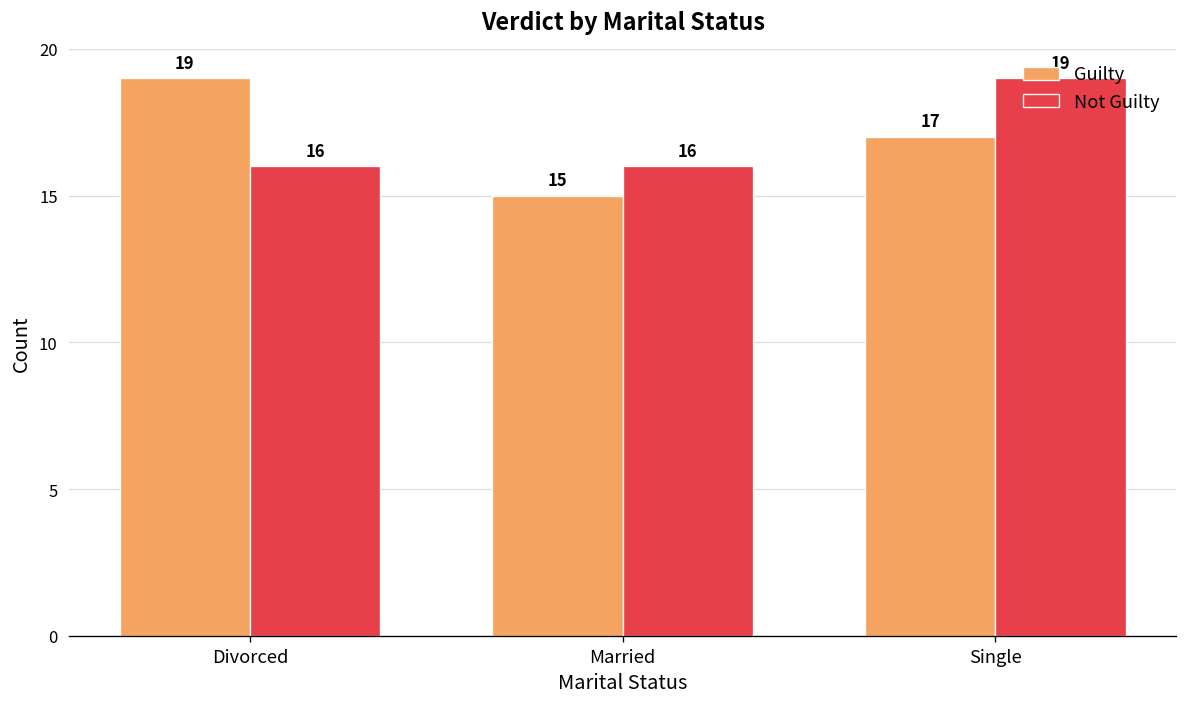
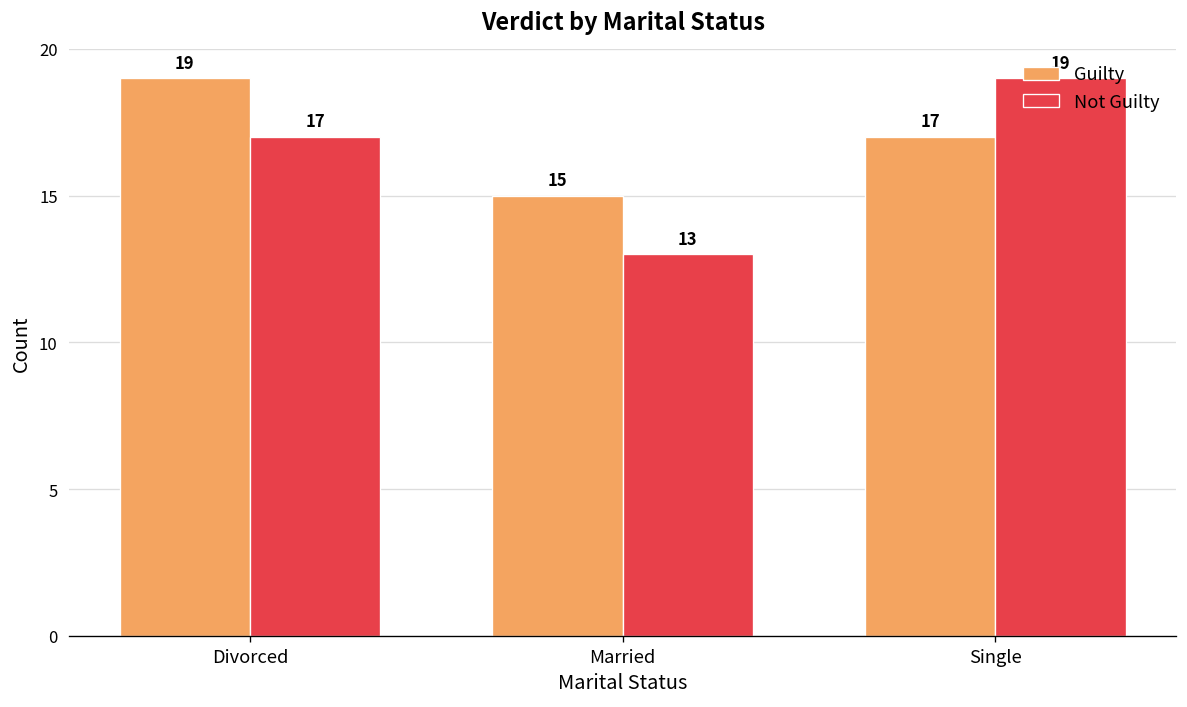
  {
    "Guilty": {
      "Divorced": 19,
      "Married": 15,
      "Single": 17
    },
    "Not Guilty": {
-     "Divorced": 16,
-     "Married": 16,
+     "Divorced": 17,
+     "Married": 13,
      "Single": 19
    }
  }
